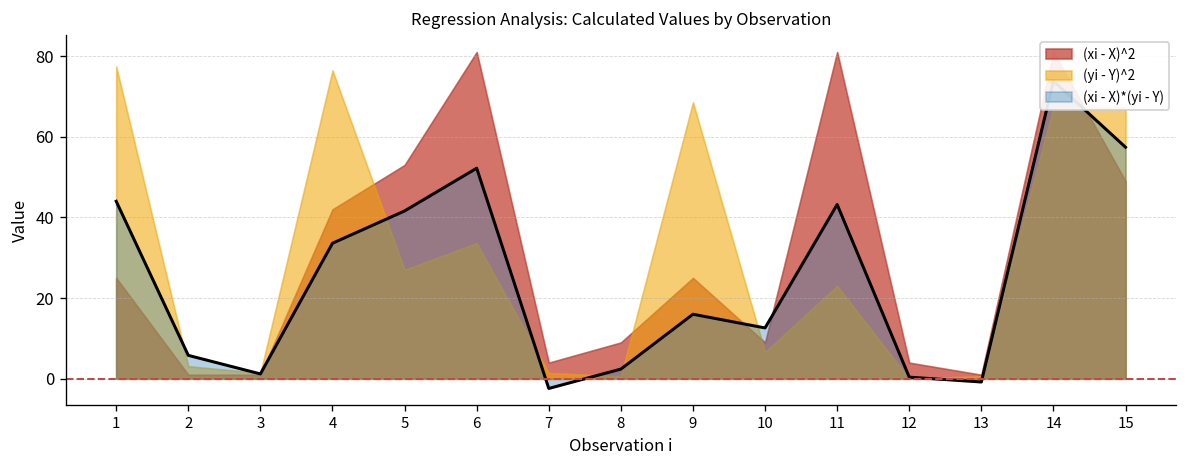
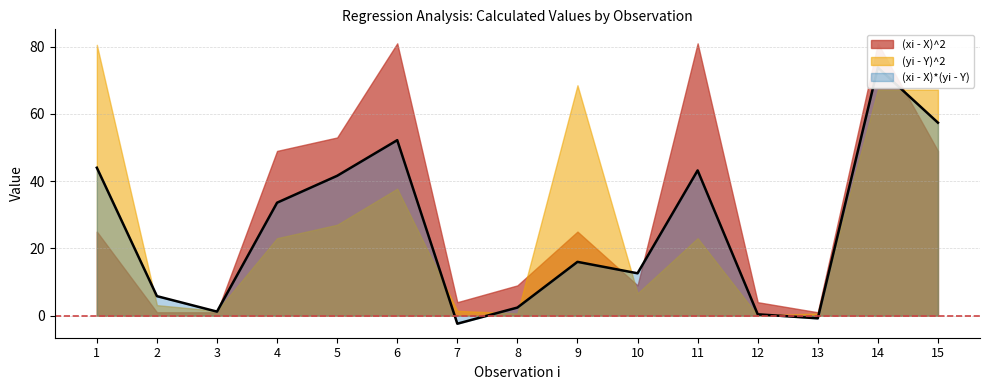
  {
    "(xi - X)^2": {
      "1": 25,
      "2": 1,
-     "4": 42,
+     "4": 49,
      "5": 53,
      "6": 81,
      "7": 4,
      "8": 9,
      "9": 25,
      "10": 9,
      "11": 81,
      "12": 4,
      "15": 49
    },
    "(yi - Y)^2": {
-     "1": 77,
+     "1": 81,
      "2": 3,
-     "4": 76,
+     "4": 23,
      "5": 27,
-     "6": 34,
+     "6": 38,
      "7": 1,
      "9": 69,
      "10": 7,
      "11": 23,
      "14": 67,
      "15": 67
    }
  }
